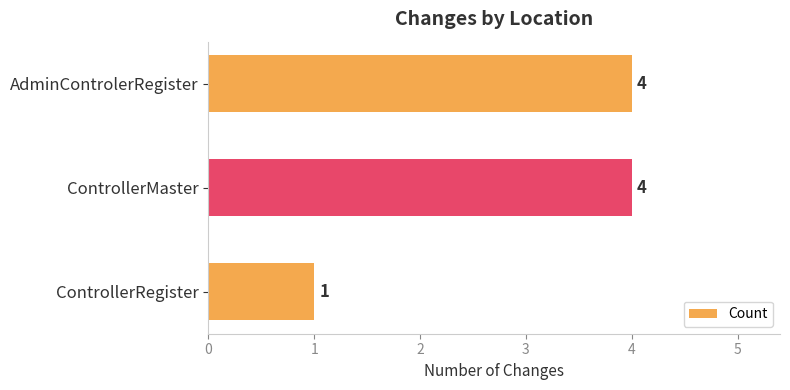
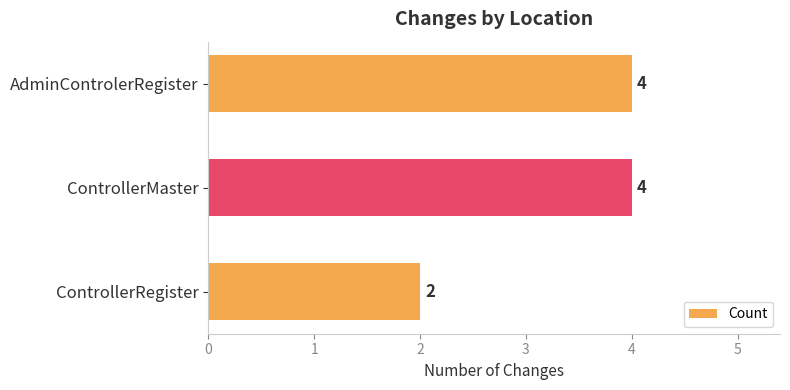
  {
    "AdminControlerRegister": 4,
    "ControllerMaster": 4,
-   "ControllerRegister": 1
+   "ControllerRegister": 2
  }
